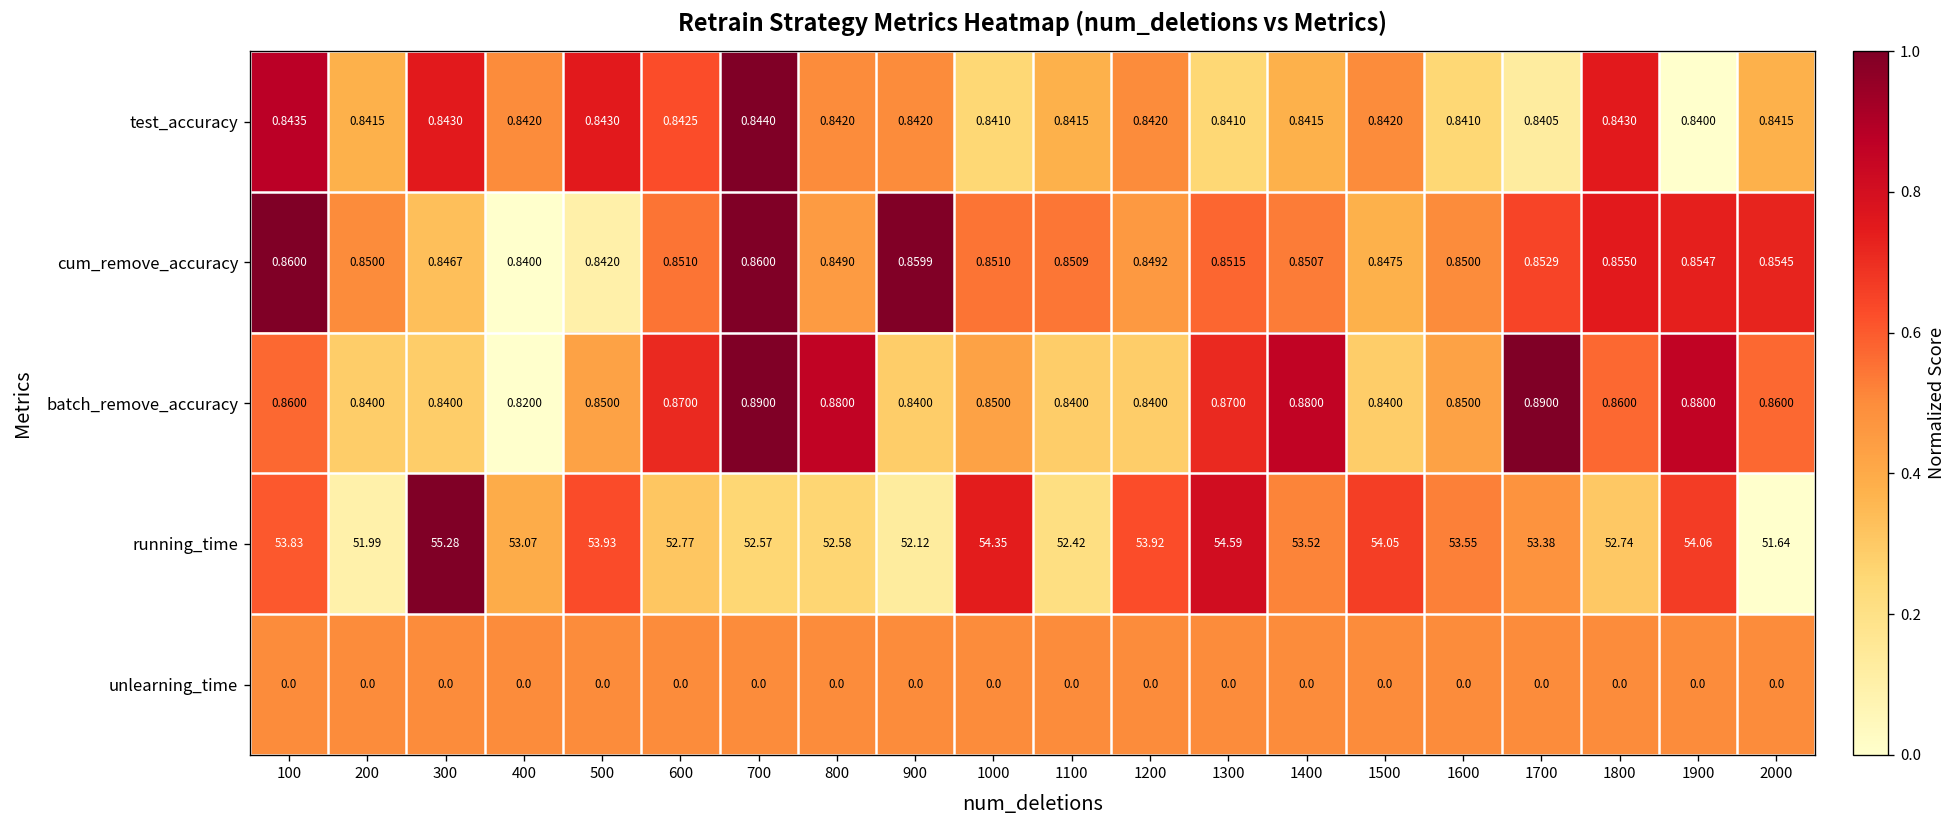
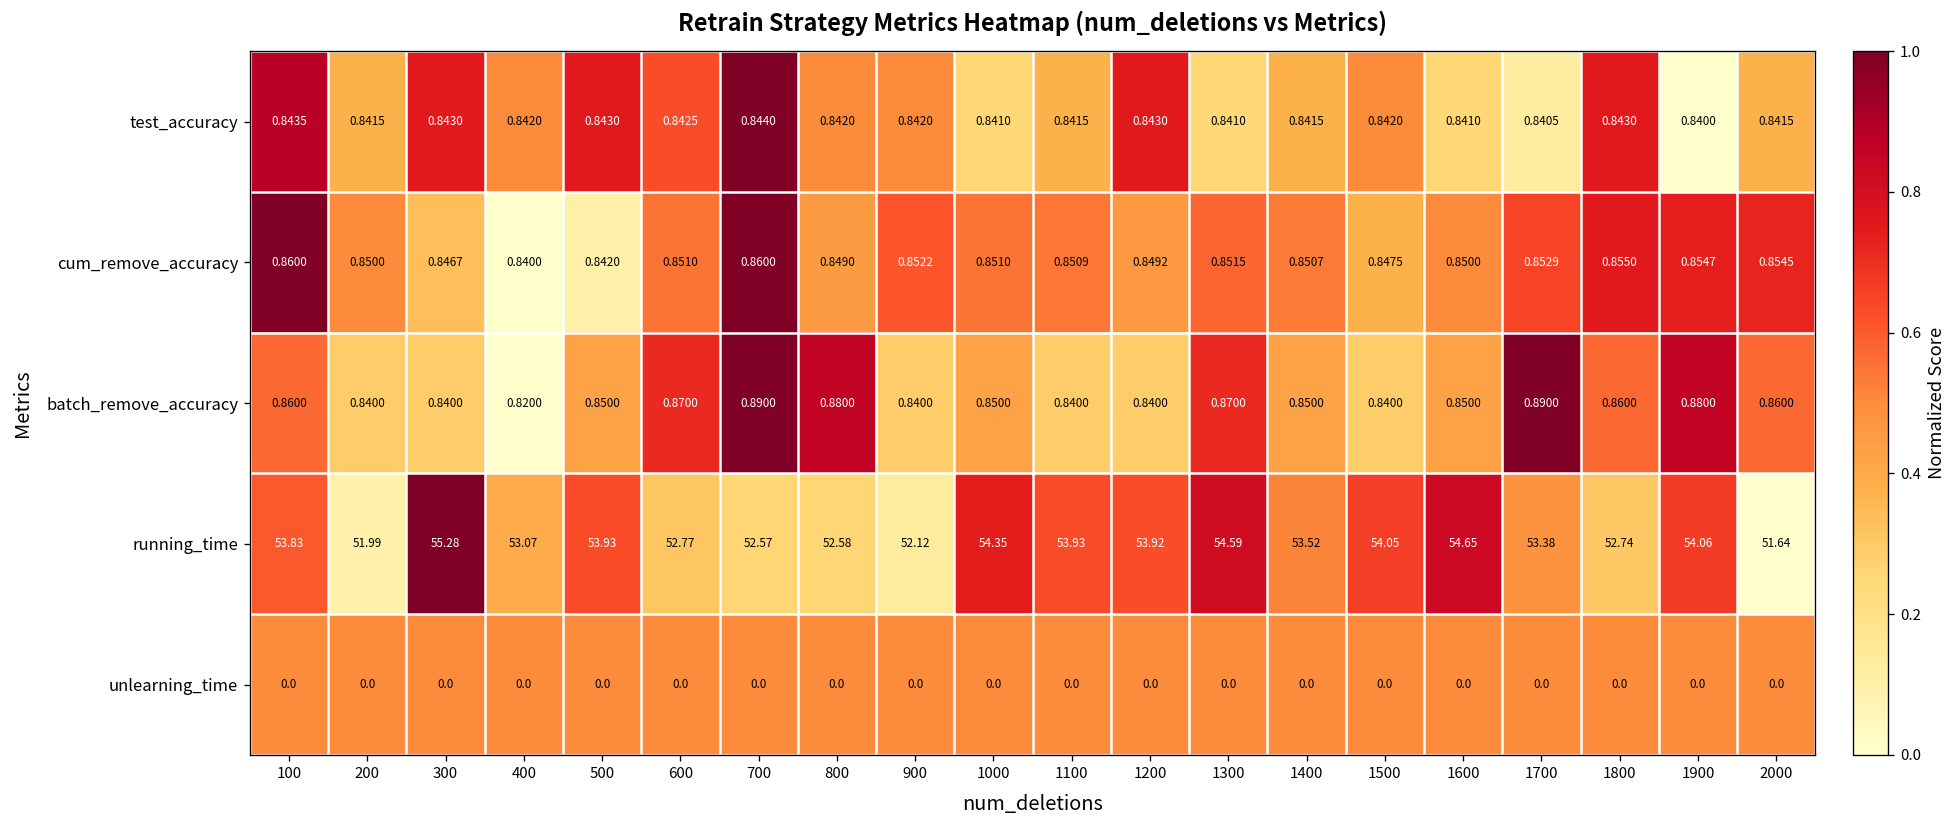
  {
    "test_accuracy": {
      "100": 0.8435,
      "200": 0.8415,
      "300": 0.8430,
      "400": 0.8420,
      "500": 0.8430,
      "600": 0.8425,
      "700": 0.8440,
      "800": 0.8420,
      "900": 0.8420,
      "1000": 0.8410,
      "1100": 0.8415,
-     "1200": 0.8420,
+     "1200": 0.8430,
      "1300": 0.8410,
      "1400": 0.8415,
      "1500": 0.8420,
      "1600": 0.8410,
      "1700": 0.8405,
      "1800": 0.8430,
      "1900": 0.8400,
      "2000": 0.8415
    },
    "cum_remove_accuracy": {
      "100": 0.8600,
      "200": 0.8500,
      "300": 0.8467,
      "400": 0.8400,
      "500": 0.8420,
      "600": 0.8510,
      "700": 0.8600,
      "800": 0.8490,
-     "900": 0.8599,
+     "900": 0.8522,
      "1000": 0.8510,
      "1100": 0.8509,
      "1200": 0.8492,
      "1300": 0.8515,
      "1400": 0.8507,
      "1500": 0.8475,
      "1600": 0.8500,
      "1700": 0.8529,
      "1800": 0.8550,
      "1900": 0.8547,
      "2000": 0.8545
    },
    "batch_remove_accuracy": {
      "100": 0.8600,
      "200": 0.8400,
      "300": 0.8400,
      "400": 0.8200,
      "500": 0.8500,
      "600": 0.8700,
      "700": 0.8900,
      "800": 0.8800,
      "900": 0.8400,
      "1000": 0.8500,
      "1100": 0.8400,
      "1200": 0.8400,
      "1300": 0.8700,
-     "1400": 0.8800,
+     "1400": 0.8500,
      "1500": 0.8400,
      "1600": 0.8500,
      "1700": 0.8900,
      "1800": 0.8600,
      "1900": 0.8800,
      "2000": 0.8600
    },
    "running_time": {
      "100": 53.83,
      "200": 51.99,
      "300": 55.28,
      "400": 53.07,
      "500": 53.93,
      "600": 52.77,
      "700": 52.57,
      "800": 52.58,
      "900": 52.12,
      "1000": 54.35,
-     "1100": 52.42,
+     "1100": 53.93,
      "1200": 53.92,
      "1300": 54.59,
      "1400": 53.52,
      "1500": 54.05,
-     "1600": 53.55,
+     "1600": 54.65,
      "1700": 53.38,
      "1800": 52.74,
      "1900": 54.06,
      "2000": 51.64
    },
    "unlearning_time": {
      "100": 0.0,
      "200": 0.0,
      "300": 0.0,
      "400": 0.0,
      "500": 0.0,
      "600": 0.0,
      "700": 0.0,
      "800": 0.0,
      "900": 0.0,
      "1000": 0.0,
      "1100": 0.0,
      "1200": 0.0,
      "1300": 0.0,
      "1400": 0.0,
      "1500": 0.0,
      "1600": 0.0,
      "1700": 0.0,
      "1800": 0.0,
      "1900": 0.0,
      "2000": 0.0
    }
  }
